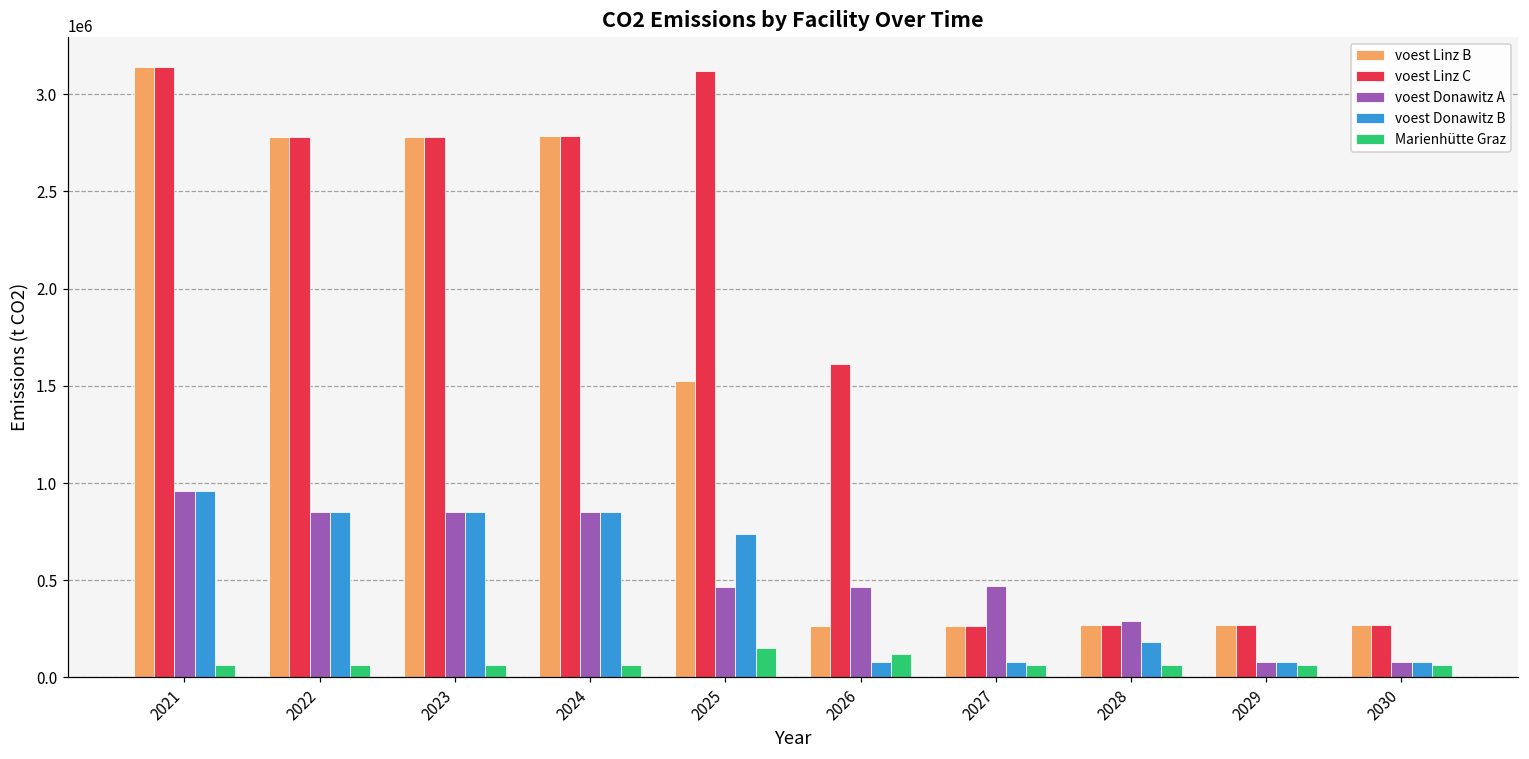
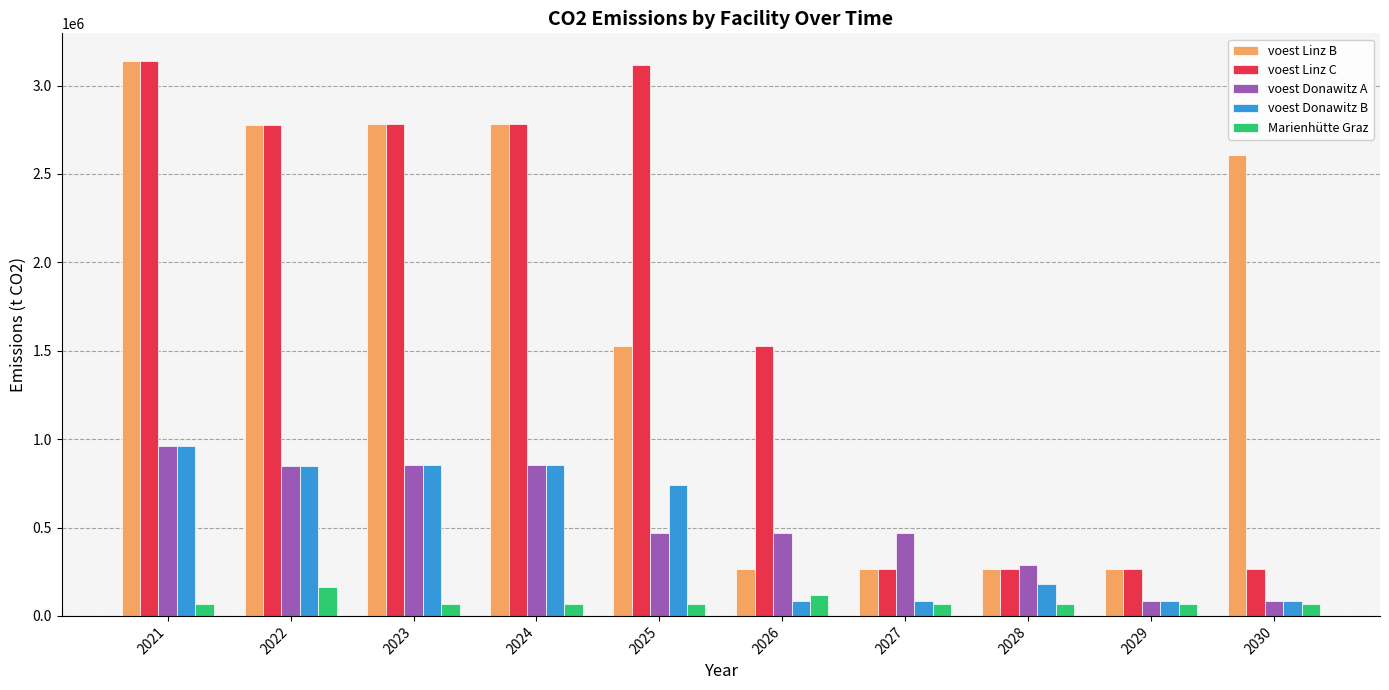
  {
    "voest Linz B": {
      "2021": 3140000,
      "2022": 2780000,
      "2023": 2780000,
      "2024": 2780000,
      "2025": 1530000,
      "2026": 270000,
      "2027": 270000,
      "2028": 270000,
      "2029": 270000,
-     "2030": 270000
+     "2030": 2610000
    },
    "voest Linz C": {
      "2021": 3140000,
      "2022": 2780000,
      "2023": 2780000,
      "2024": 2780000,
      "2025": 3120000,
-     "2026": 1610000,
+     "2026": 1530000,
      "2027": 270000,
      "2028": 270000,
      "2029": 270000,
      "2030": 270000
    },
    "voest Donawitz A": {
      "2021": 960000,
      "2022": 850000,
      "2023": 850000,
      "2024": 850000,
      "2025": 470000,
      "2026": 470000,
      "2027": 470000,
      "2028": 290000,
      "2029": 80000,
      "2030": 80000
    },
    "voest Donawitz B": {
      "2021": 960000,
      "2022": 850000,
      "2023": 850000,
      "2024": 850000,
      "2025": 740000,
      "2026": 80000,
      "2027": 80000,
      "2028": 180000,
      "2029": 80000,
      "2030": 80000
    },
    "Marienhütte Graz": {
      "2021": 70000,
-     "2022": 70000,
+     "2022": 170000,
      "2023": 70000,
      "2024": 70000,
-     "2025": 150000,
+     "2025": 70000,
      "2026": 120000,
      "2027": 70000,
      "2028": 70000,
      "2029": 70000,
      "2030": 70000
    }
  }
